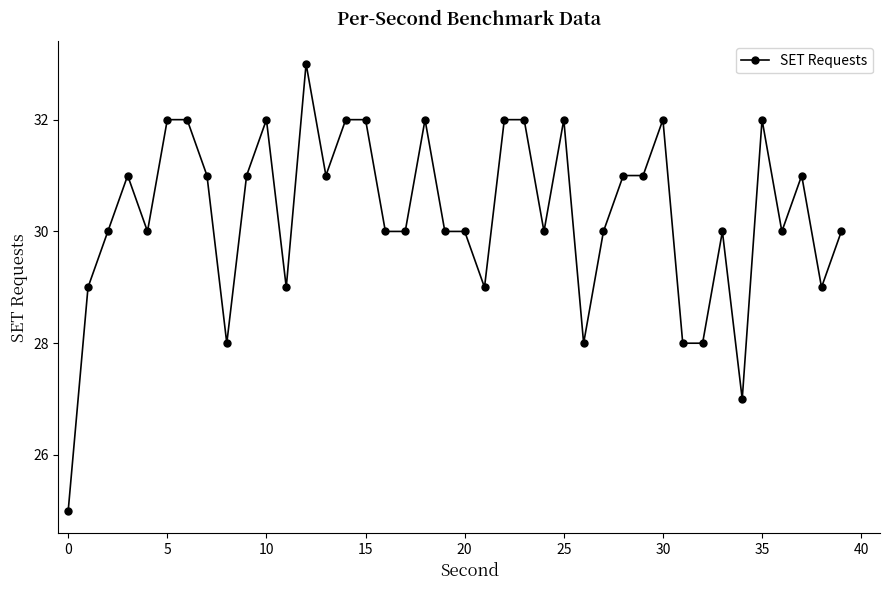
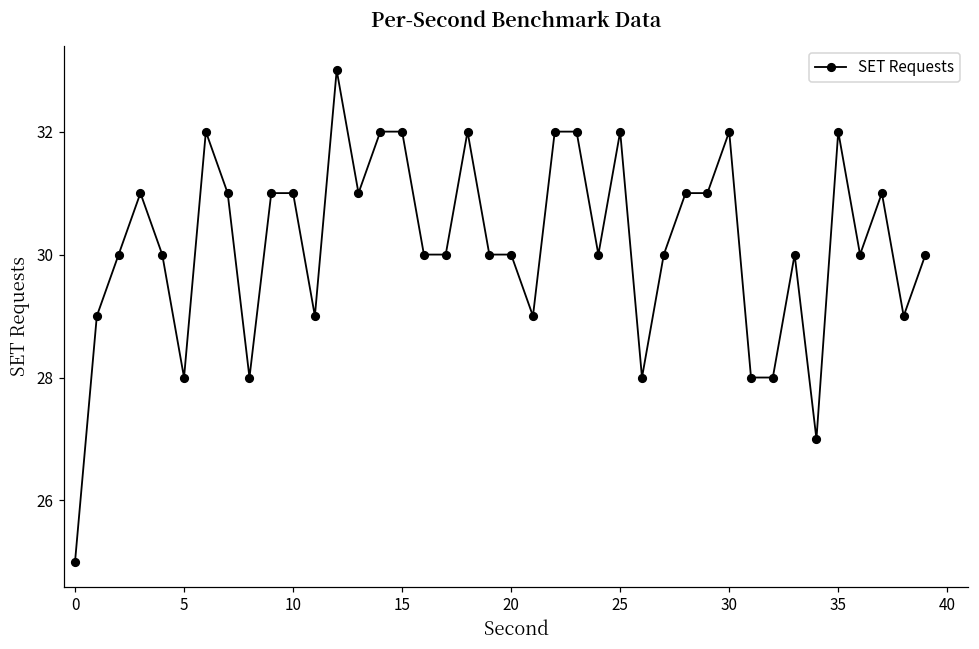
  {
    "0": 25,
-   "5": 32,
-   "10": 32,
+   "5": 28,
+   "10": 31,
    "15": 32,
    "20": 30,
    "25": 32,
    "30": 32,
    "35": 32
  }
